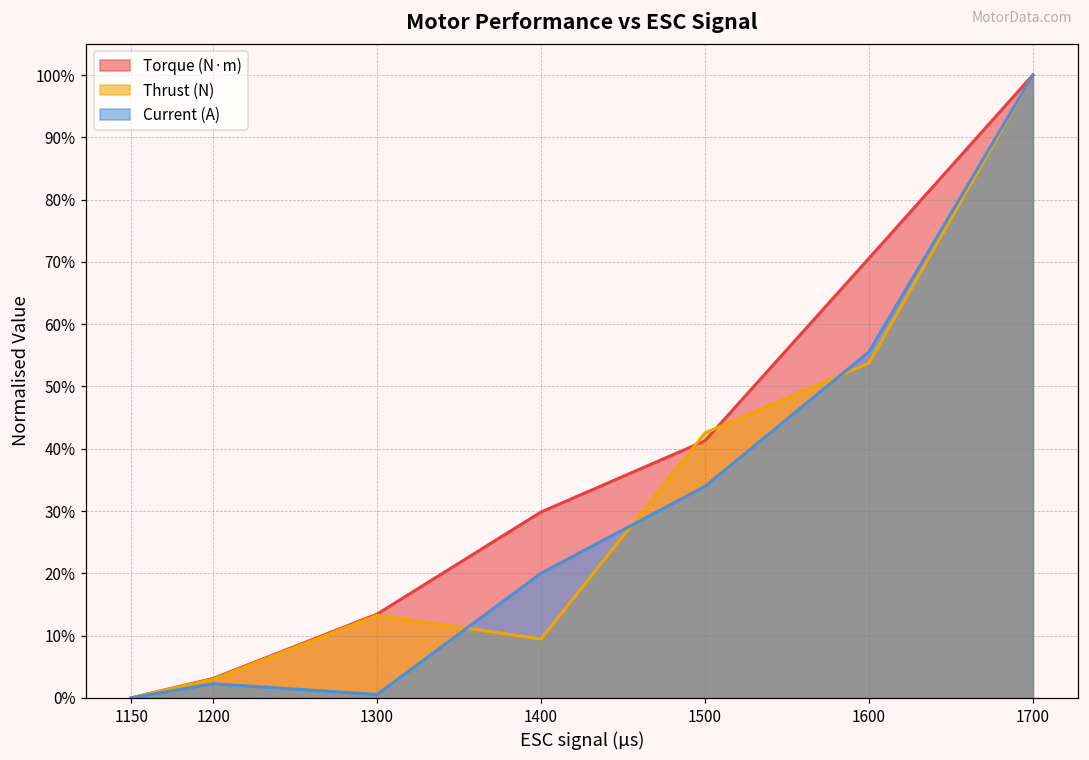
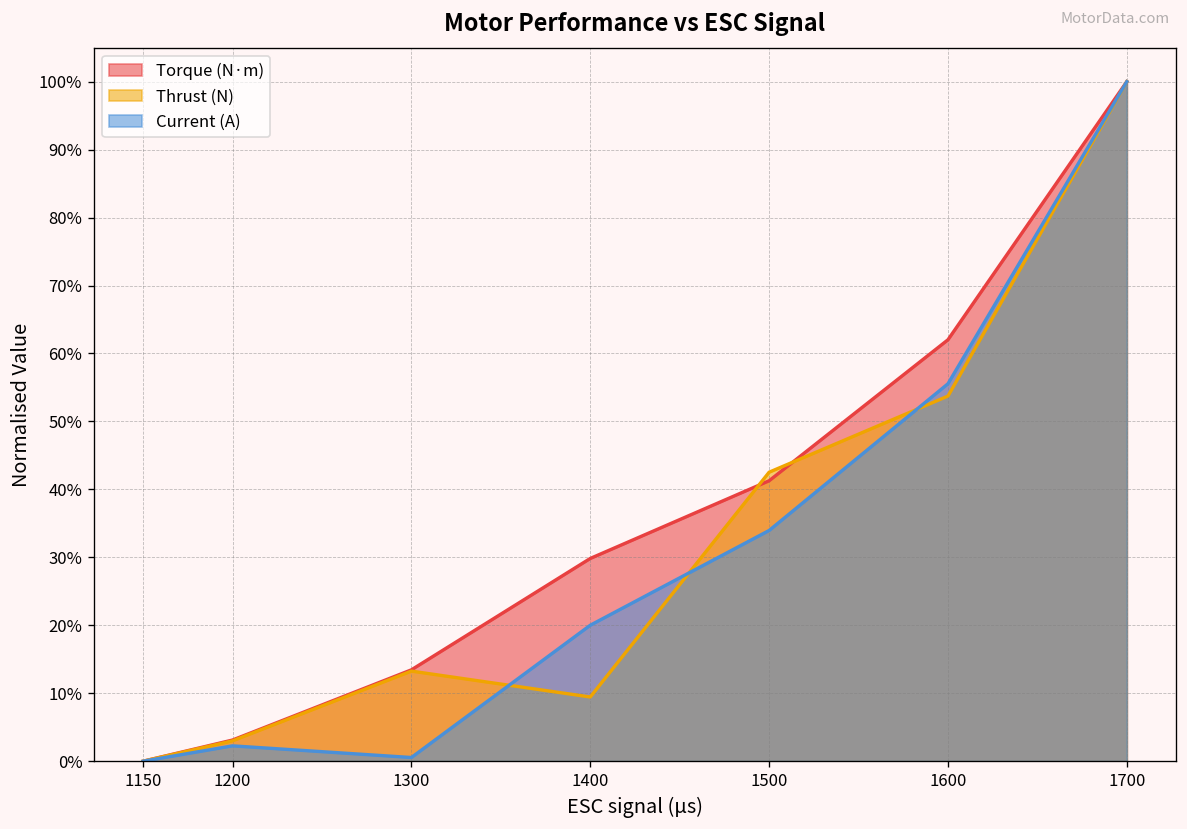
  {
    "Torque (N·m)": {
      "1400": "30%",
      "1500": "41%",
-     "1600": "71%"
+     "1600": "62%"
    },
    "Thrust (N)": {
      "1400": "9%",
      "1500": "43%",
      "1600": "54%"
    },
    "Current (A)": {
      "1200": "2%",
      "1300": "1%",
      "1400": "20%",
      "1500": "34%",
      "1600": "56%"
    }
  }
